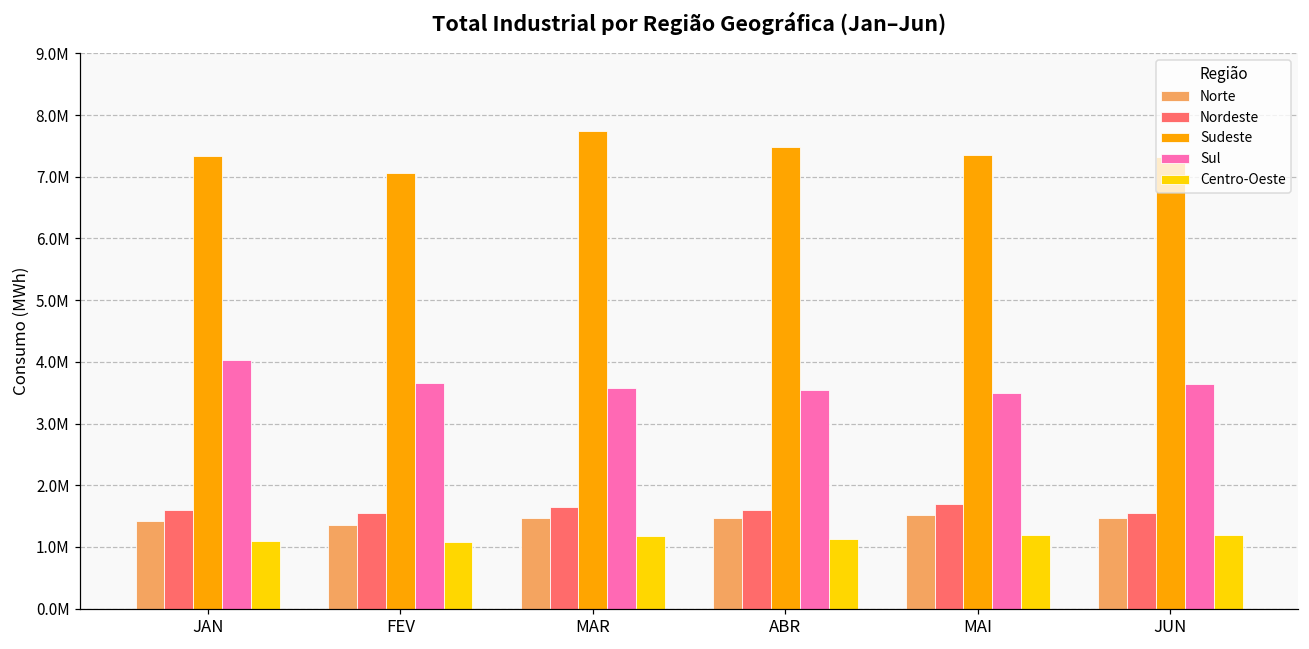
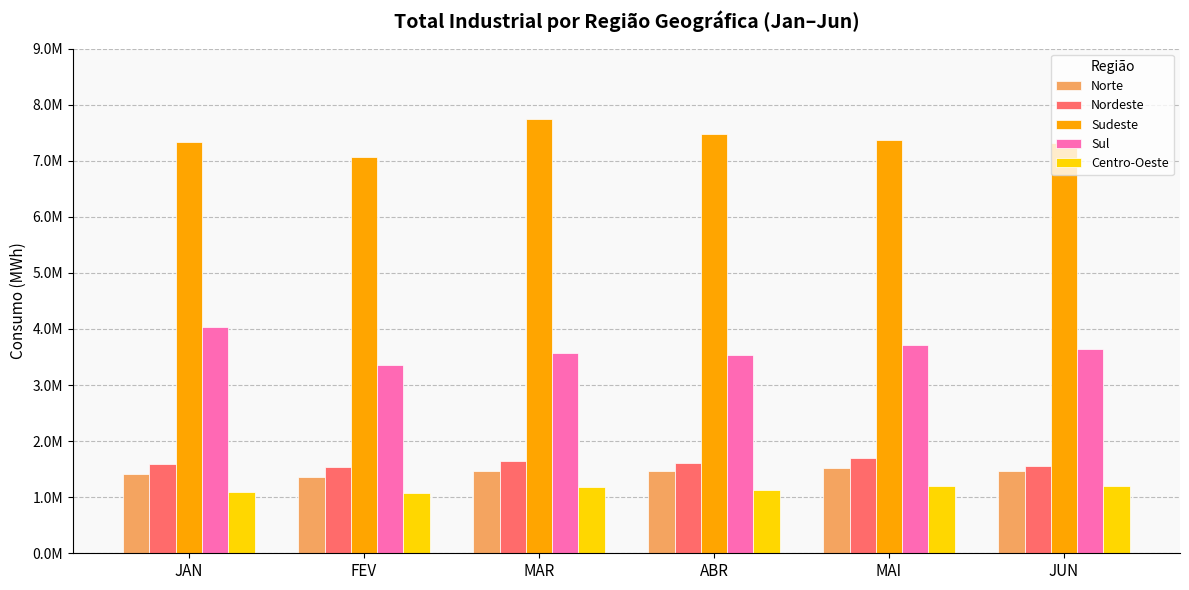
  {
    "Sul": {
      "JAN": 4000000,
-     "FEV": 3700000,
+     "FEV": 3400000,
      "MAR": 3600000,
      "ABR": 3500000,
-     "MAI": 3500000,
+     "MAI": 3700000,
      "JUN": 3600000
    }
  }
